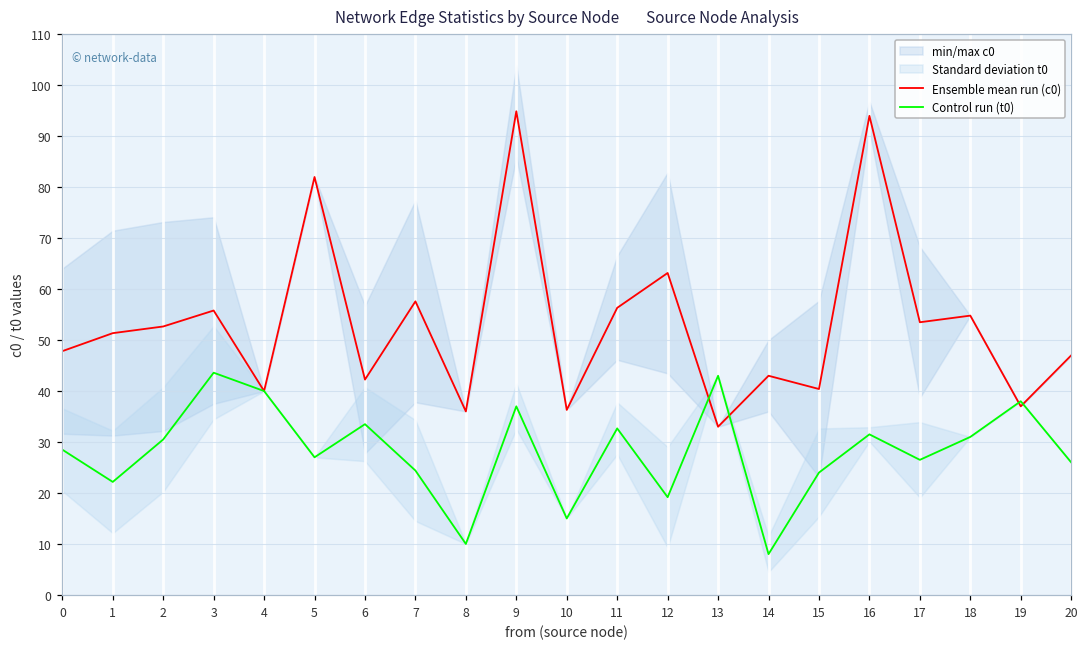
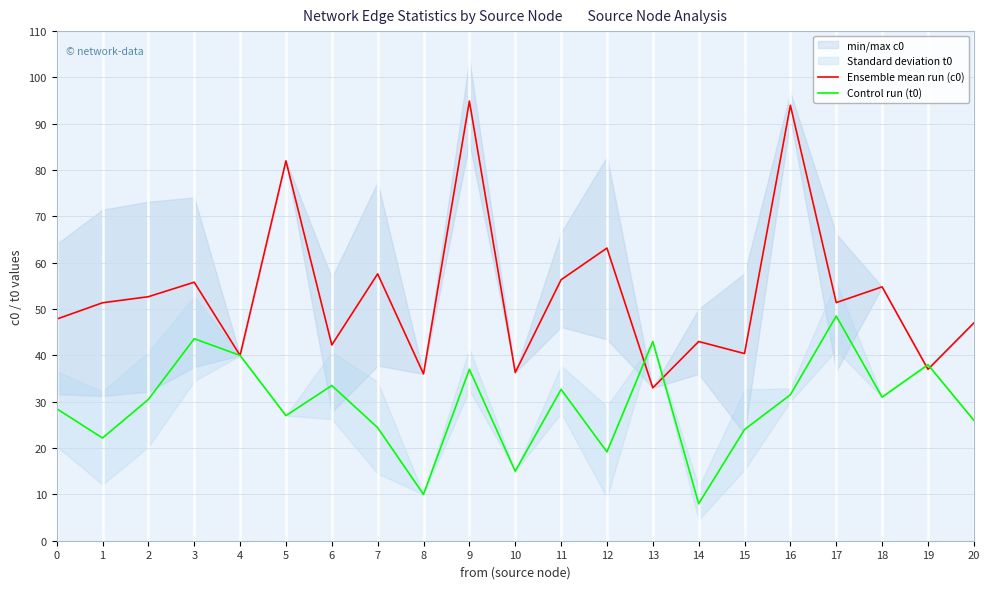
  {
    "Ensemble mean run (c0)": {
      "0": 48,
      "1": 51,
      "2": 53,
      "3": 56,
      "6": 42,
      "7": 58,
      "9": 95,
      "11": 56,
      "12": 63,
      "14": 43,
      "15": 40,
      "16": 94,
-     "17": 54
+     "17": 51
    },
    "Control run (t0)": {
      "0": 29,
      "1": 22,
      "2": 31,
      "3": 44,
      "6": 34,
      "7": 24,
      "9": 37,
      "11": 33,
      "12": 19,
      "14": 8,
      "15": 24,
      "16": 32,
-     "17": 27
+     "17": 49
    }
  }
